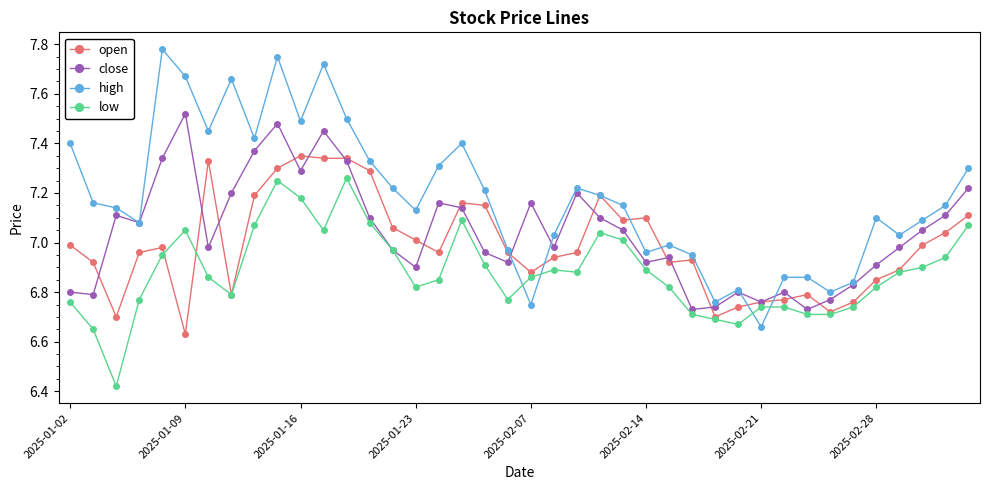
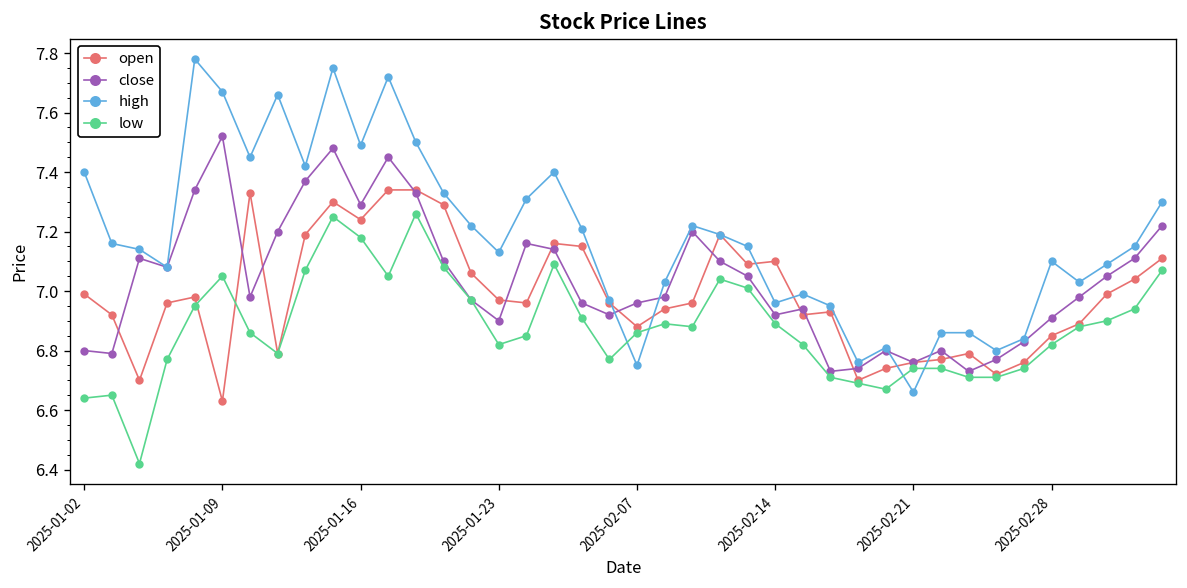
  {
    "open": {
      "2025-01-02": 6.99,
      "2025-01-09": 6.63,
-     "2025-01-16": 7.35,
-     "2025-01-23": 7.01,
+     "2025-01-16": 7.24,
+     "2025-01-23": 6.97,
      "2025-02-07": 6.88,
      "2025-02-14": 7.10,
      "2025-02-28": 6.85
    },
    "close": {
      "2025-01-02": 6.80,
      "2025-01-09": 7.52,
      "2025-01-16": 7.29,
      "2025-01-23": 6.90,
-     "2025-02-07": 7.16,
+     "2025-02-07": 6.96,
      "2025-02-14": 6.92,
      "2025-02-28": 6.91
    },
    "high": {
      "2025-01-02": 7.40,
      "2025-01-09": 7.67,
      "2025-01-16": 7.49,
      "2025-01-23": 7.13,
      "2025-02-07": 6.75,
      "2025-02-14": 6.96,
      "2025-02-21": 6.66,
      "2025-02-28": 7.10
    },
    "low": {
-     "2025-01-02": 6.76,
+     "2025-01-02": 6.64,
      "2025-01-09": 7.05,
      "2025-01-16": 7.18,
      "2025-01-23": 6.82,
      "2025-02-07": 6.86,
      "2025-02-14": 6.89,
      "2025-02-21": 6.74,
      "2025-02-28": 6.82
    }
  }
